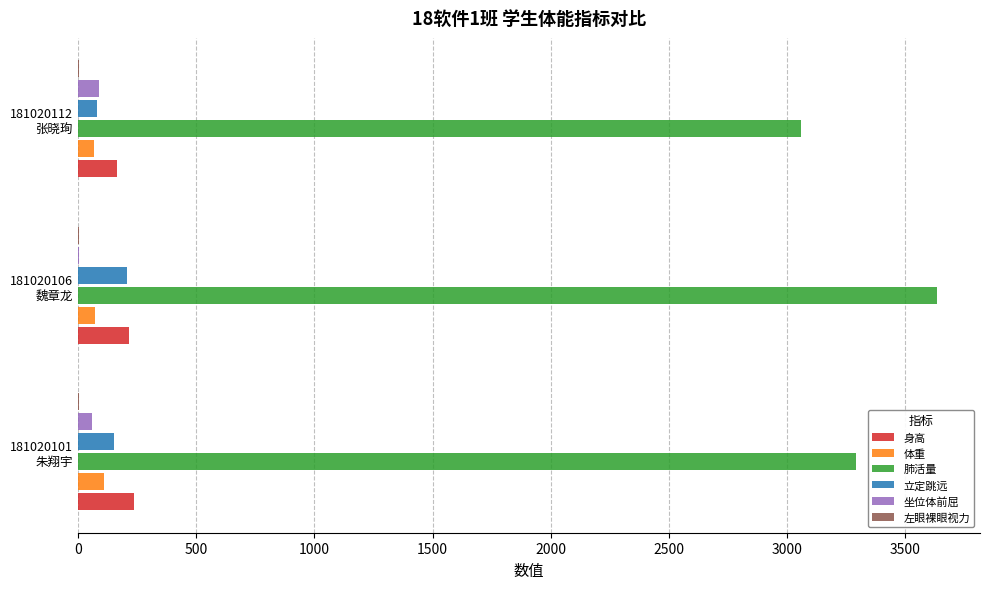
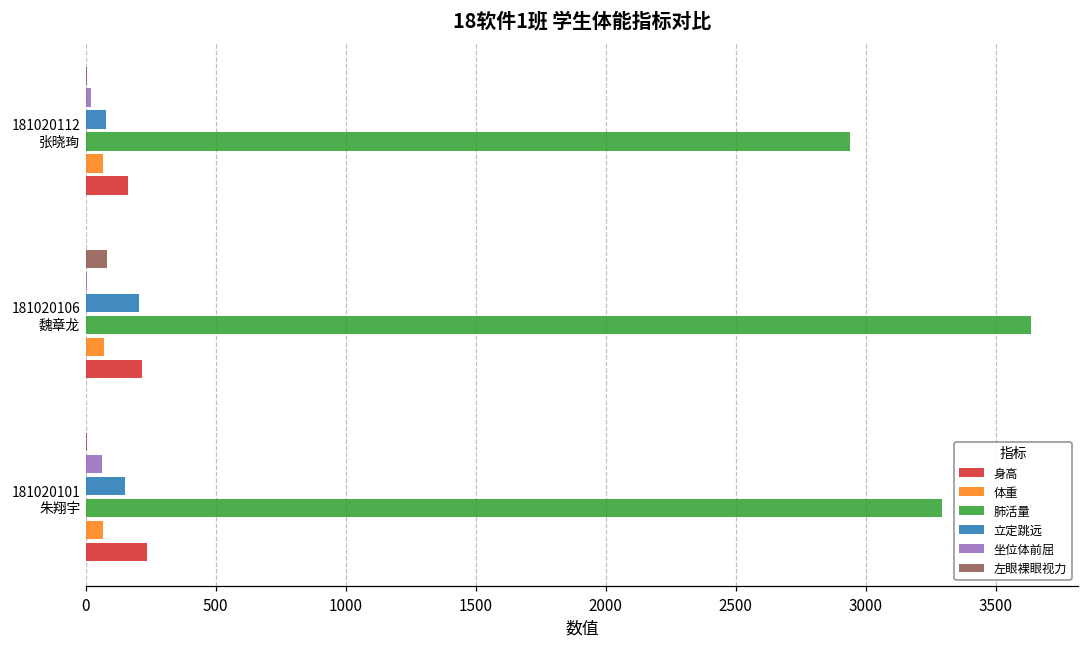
  {
    "身高": {
      "181020112 张晓珣": 160,
      "181020106 魏章龙": 220,
      "181020101 朱翔宇": 240
    },
    "体重": {
      "181020112 张晓珣": 70,
      "181020106 魏章龙": 70,
-     "181020101 朱翔宇": 110
+     "181020101 朱翔宇": 70
    },
    "肺活量": {
-     "181020112 张晓珣": 3060,
+     "181020112 张晓珣": 2940,
      "181020106 魏章龙": 3630,
      "181020101 朱翔宇": 3290
    },
    "立定跳远": {
      "181020112 张晓珣": 80,
      "181020106 魏章龙": 210,
      "181020101 朱翔宇": 150
    },
    "坐位体前屈": {
-     "181020112 张晓珣": 90,
+     "181020112 张晓珣": 20,
      "181020101 朱翔宇": 60
    },
    "左眼裸眼视力": {
-     "181020106 魏章龙": 0
+     "181020106 魏章龙": 80
    }
  }
